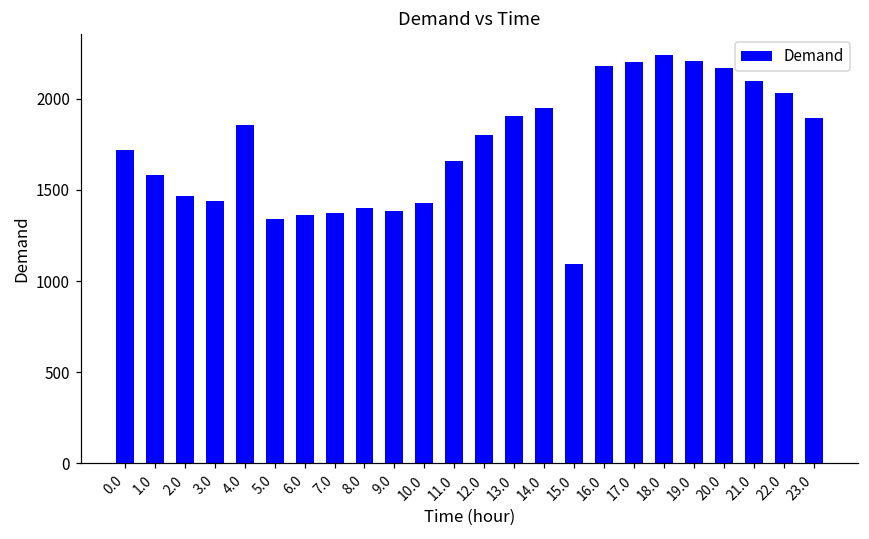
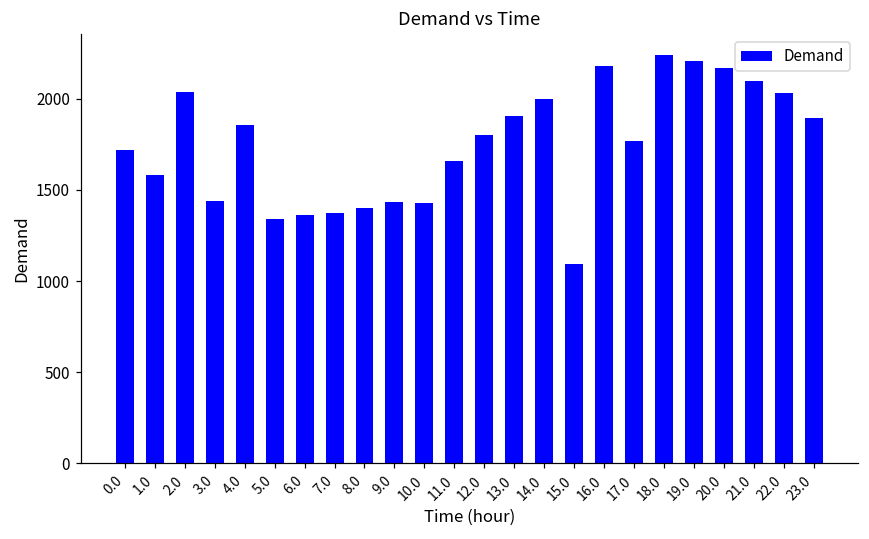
  {
    "0.0": 1720,
    "1.0": 1580,
-   "2.0": 1470,
+   "2.0": 2040,
    "3.0": 1440,
    "4.0": 1860,
    "5.0": 1340,
    "6.0": 1360,
    "7.0": 1370,
    "8.0": 1400,
-   "9.0": 1390,
+   "9.0": 1440,
    "10.0": 1430,
    "11.0": 1660,
    "12.0": 1800,
    "13.0": 1900,
-   "14.0": 1950,
+   "14.0": 2000,
    "15.0": 1090,
    "16.0": 2180,
-   "17.0": 2200,
+   "17.0": 1770,
    "18.0": 2240,
    "19.0": 2200,
    "20.0": 2170,
    "21.0": 2100,
    "22.0": 2030,
    "23.0": 1900
  }
